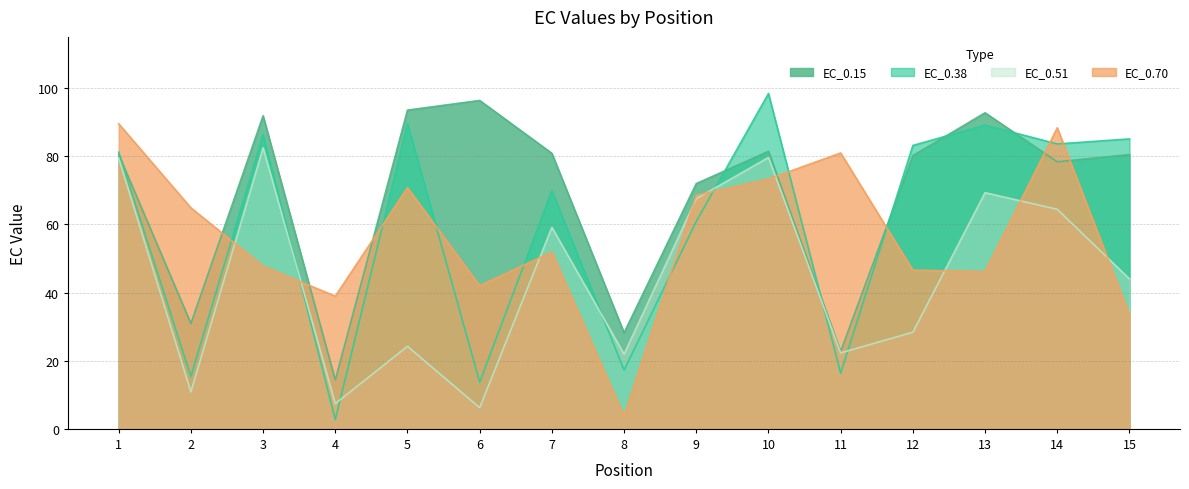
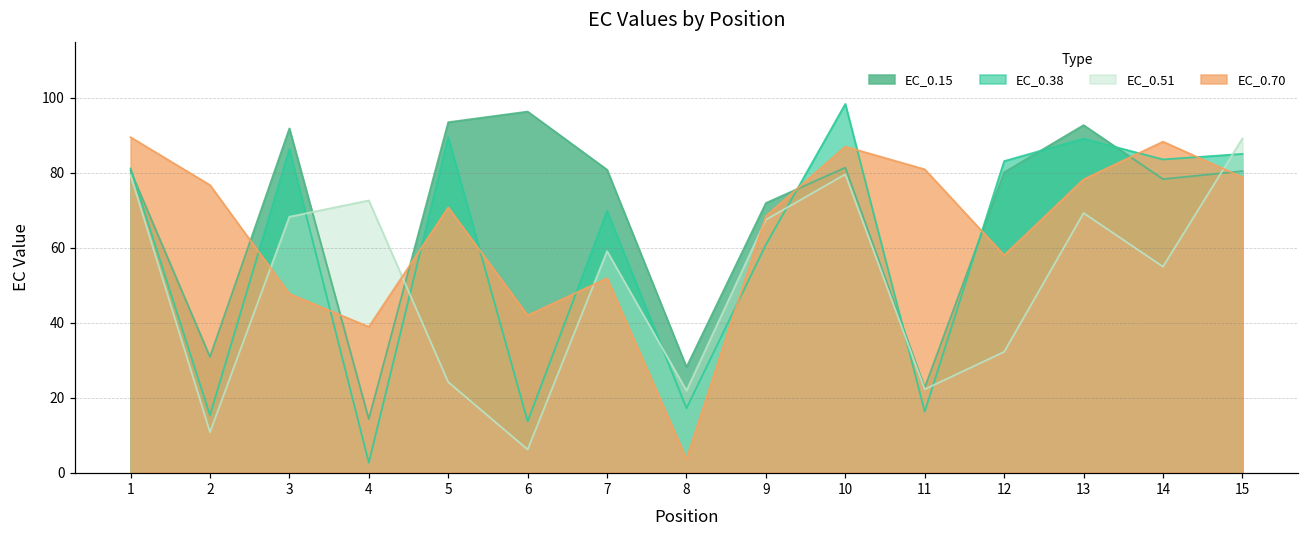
  {
    "EC_0.51": {
      "1": 79,
      "2": 11,
-     "3": 82,
-     "4": 7,
+     "3": 68,
+     "4": 73,
      "5": 24,
      "6": 6,
      "7": 59,
      "8": 22,
      "9": 68,
      "10": 80,
-     "12": 28,
+     "12": 32,
      "13": 69,
-     "14": 64,
-     "15": 44
+     "14": 55,
+     "15": 89
    },
    "EC_0.70": {
      "1": 90,
-     "2": 65,
+     "2": 77,
      "3": 48,
      "4": 39,
      "5": 71,
      "6": 42,
      "7": 52,
      "8": 4,
      "9": 68,
-     "10": 73,
+     "10": 87,
      "11": 81,
-     "12": 47,
-     "13": 46,
+     "12": 58,
+     "13": 78,
      "14": 88,
-     "15": 34
+     "15": 79
    }
  }
